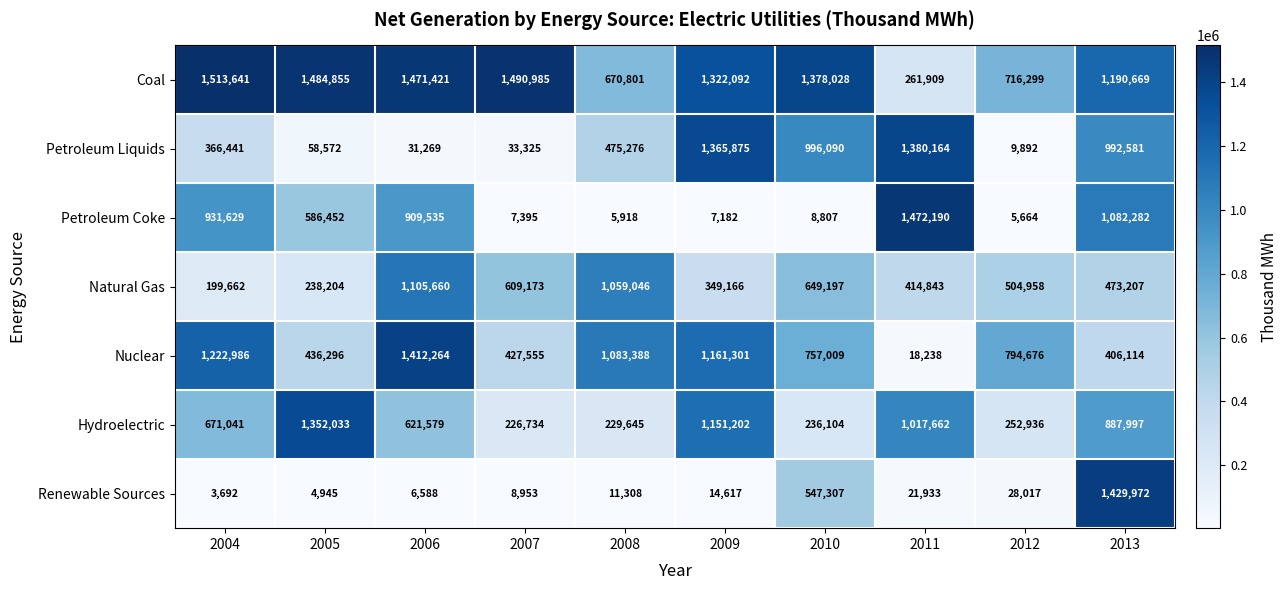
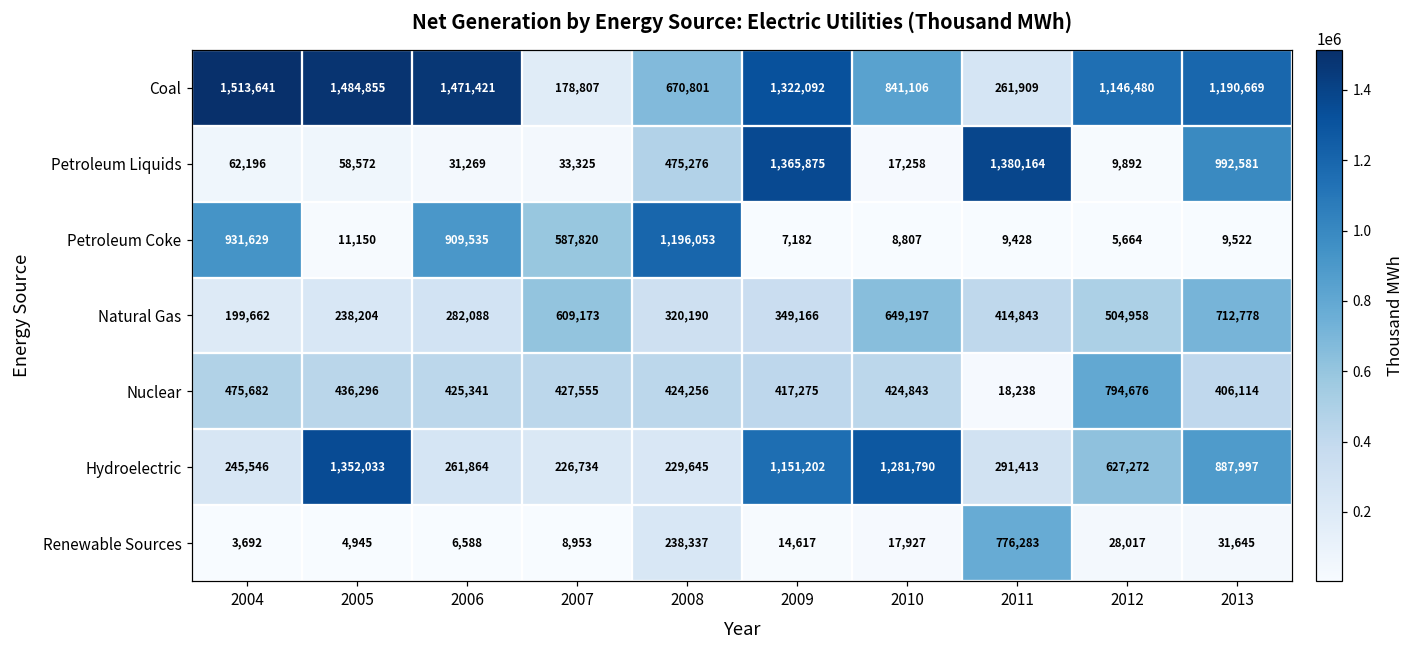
  {
    "Coal": {
      "2004": "1,513,641",
      "2005": "1,484,855",
      "2006": "1,471,421",
-     "2007": "1,490,985",
+     "2007": "178,807",
      "2008": "670,801",
      "2009": "1,322,092",
-     "2010": "1,378,028",
+     "2010": "841,106",
      "2011": "261,909",
-     "2012": "716,299",
+     "2012": "1,146,480",
      "2013": "1,190,669"
    },
    "Petroleum Liquids": {
-     "2004": "366,441",
+     "2004": "62,196",
      "2005": "58,572",
      "2006": "31,269",
      "2007": "33,325",
      "2008": "475,276",
      "2009": "1,365,875",
-     "2010": "996,090",
+     "2010": "17,258",
      "2011": "1,380,164",
      "2012": "9,892",
      "2013": "992,581"
    },
    "Petroleum Coke": {
      "2004": "931,629",
-     "2005": "586,452",
+     "2005": "11,150",
      "2006": "909,535",
-     "2007": "7,395",
-     "2008": "5,918",
+     "2007": "587,820",
+     "2008": "1,196,053",
      "2009": "7,182",
      "2010": "8,807",
-     "2011": "1,472,190",
+     "2011": "9,428",
      "2012": "5,664",
-     "2013": "1,082,282"
+     "2013": "9,522"
    },
    "Natural Gas": {
      "2004": "199,662",
      "2005": "238,204",
-     "2006": "1,105,660",
+     "2006": "282,088",
      "2007": "609,173",
-     "2008": "1,059,046",
+     "2008": "320,190",
      "2009": "349,166",
      "2010": "649,197",
      "2011": "414,843",
      "2012": "504,958",
-     "2013": "473,207"
+     "2013": "712,778"
    },
    "Nuclear": {
-     "2004": "1,222,986",
+     "2004": "475,682",
      "2005": "436,296",
-     "2006": "1,412,264",
+     "2006": "425,341",
      "2007": "427,555",
-     "2008": "1,083,388",
-     "2009": "1,161,301",
-     "2010": "757,009",
+     "2008": "424,256",
+     "2009": "417,275",
+     "2010": "424,843",
      "2011": "18,238",
      "2012": "794,676",
      "2013": "406,114"
    },
    "Hydroelectric": {
-     "2004": "671,041",
+     "2004": "245,546",
      "2005": "1,352,033",
-     "2006": "621,579",
+     "2006": "261,864",
      "2007": "226,734",
      "2008": "229,645",
      "2009": "1,151,202",
-     "2010": "236,104",
-     "2011": "1,017,662",
-     "2012": "252,936",
+     "2010": "1,281,790",
+     "2011": "291,413",
+     "2012": "627,272",
      "2013": "887,997"
    },
    "Renewable Sources": {
      "2004": "3,692",
      "2005": "4,945",
      "2006": "6,588",
      "2007": "8,953",
-     "2008": "11,308",
+     "2008": "238,337",
      "2009": "14,617",
-     "2010": "547,307",
-     "2011": "21,933",
+     "2010": "17,927",
+     "2011": "776,283",
      "2012": "28,017",
-     "2013": "1,429,972"
+     "2013": "31,645"
    }
  }
